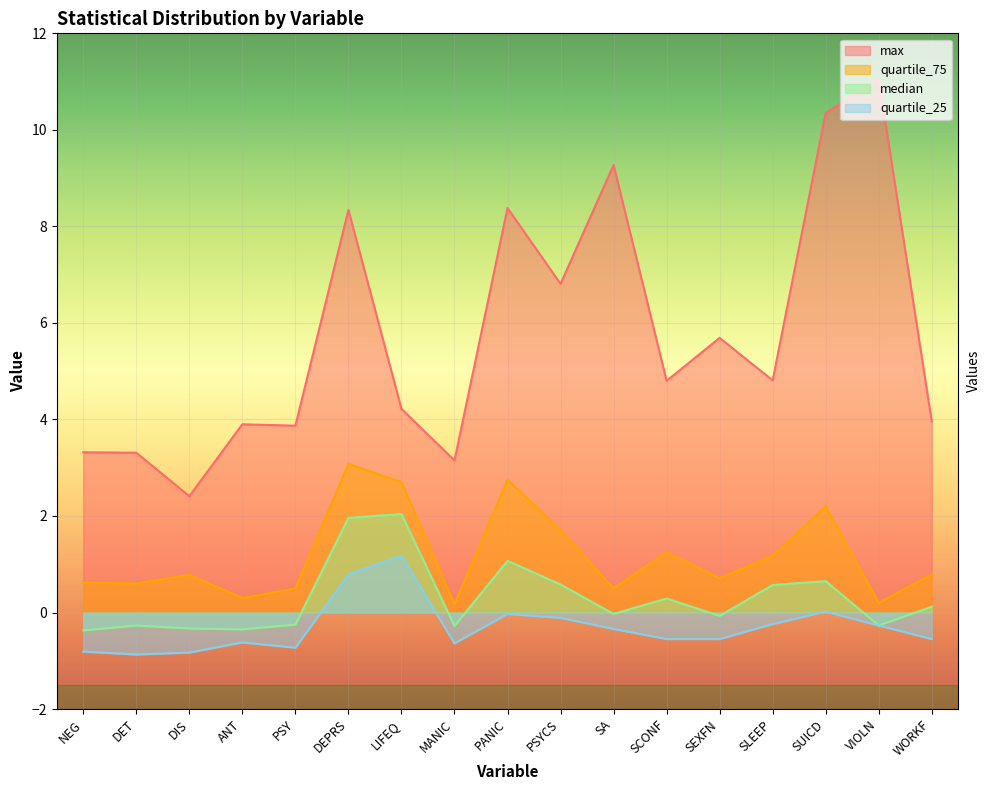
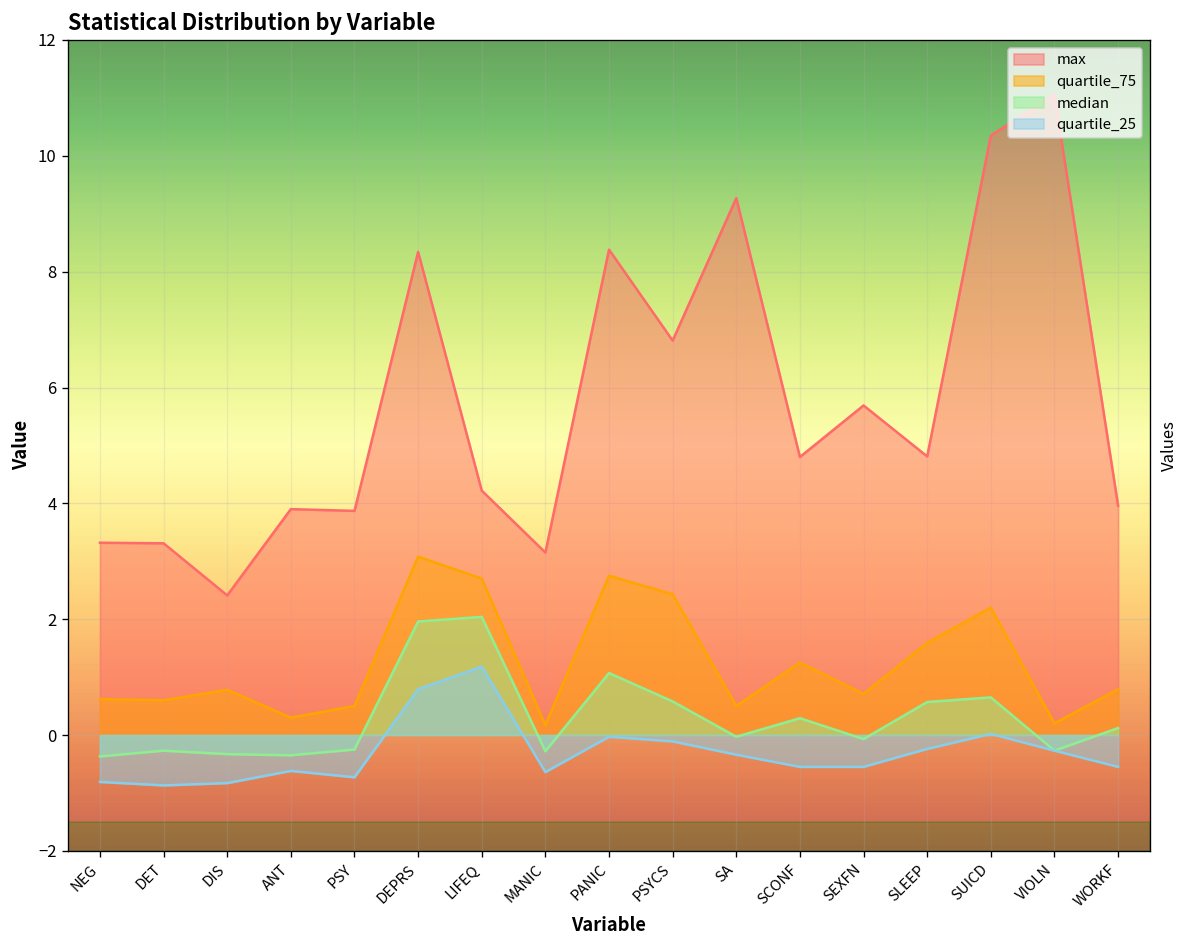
  {
    "max": {
      "NEG": 3.3,
      "DET": 3.3,
      "DIS": 2.4,
      "ANT": 3.9,
      "PSY": 3.9,
      "DEPRS": 8.3,
      "LIFEQ": 4.2,
      "MANIC": 3.2,
      "PANIC": 8.4,
      "PSYCS": 6.8,
      "SA": 9.3,
      "SCONF": 4.8,
      "SEXFN": 5.7,
      "SLEEP": 4.8,
      "SUICD": 10.4,
      "WORKF": 4.0
    },
    "quartile_75": {
      "NEG": 0.6,
      "DET": 0.6,
      "DIS": 0.8,
      "ANT": 0.3,
      "PSY": 0.5,
      "DEPRS": 3.1,
      "LIFEQ": 2.7,
      "MANIC": 0.2,
      "PANIC": 2.8,
-     "PSYCS": 1.7,
+     "PSYCS": 2.4,
      "SA": 0.5,
      "SCONF": 1.3,
      "SEXFN": 0.7,
-     "SLEEP": 1.2,
+     "SLEEP": 1.6,
      "SUICD": 2.2,
      "VIOLN": 0.2,
      "WORKF": 0.8
    }
  }
